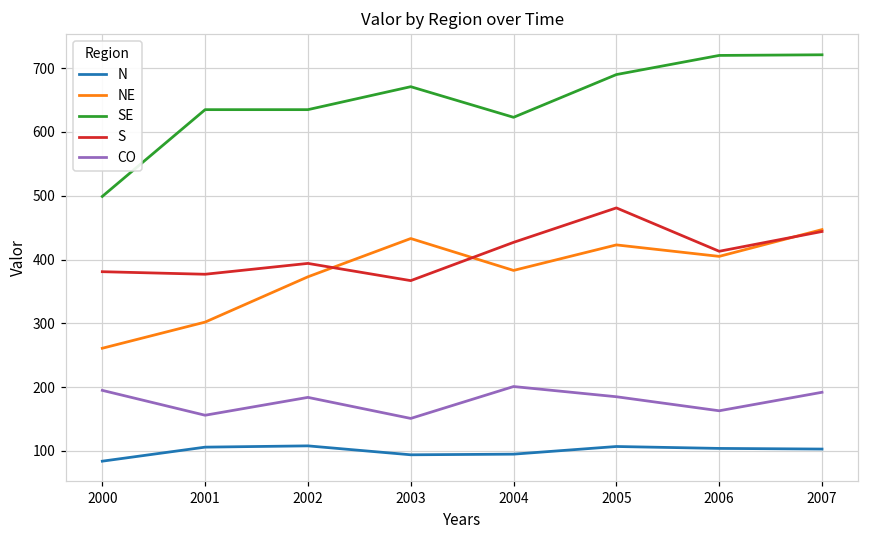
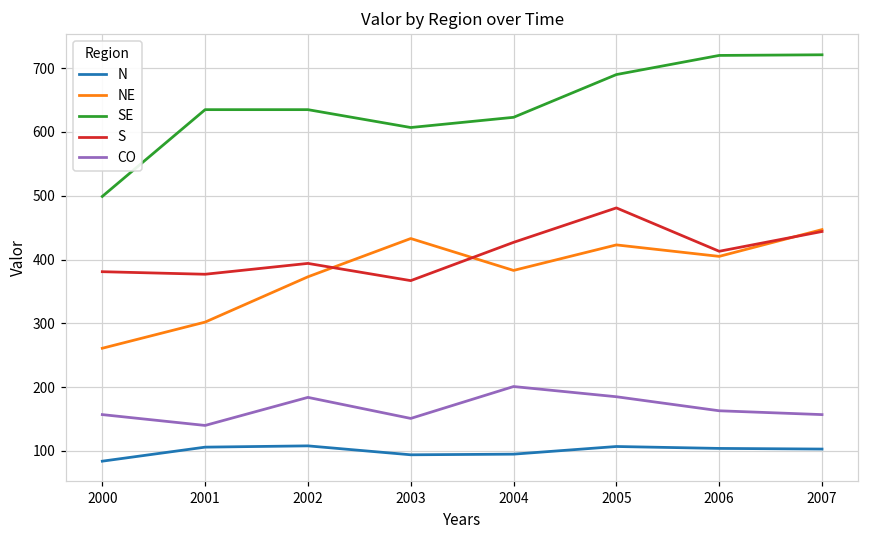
  {
    "N": {
      "2000": 80,
      "2001": 110,
      "2002": 110,
      "2003": 90,
      "2004": 100,
      "2005": 110,
      "2006": 100,
      "2007": 100
    },
    "NE": {
      "2000": 260,
      "2001": 300,
      "2002": 370,
      "2003": 430,
      "2004": 380,
      "2005": 420,
      "2006": 410
    },
    "SE": {
      "2000": 500,
      "2001": 640,
      "2002": 640,
-     "2003": 670,
+     "2003": 610,
      "2004": 620,
      "2005": 690,
      "2006": 720,
      "2007": 720
    },
    "S": {
      "2000": 380,
      "2001": 380,
      "2002": 390,
      "2003": 370,
      "2004": 430,
      "2005": 480,
      "2006": 410
    },
    "CO": {
-     "2000": 200,
-     "2001": 160,
+     "2000": 160,
+     "2001": 140,
      "2002": 180,
      "2003": 150,
      "2004": 200,
      "2005": 190,
      "2006": 160,
-     "2007": 190
+     "2007": 160
    }
  }
